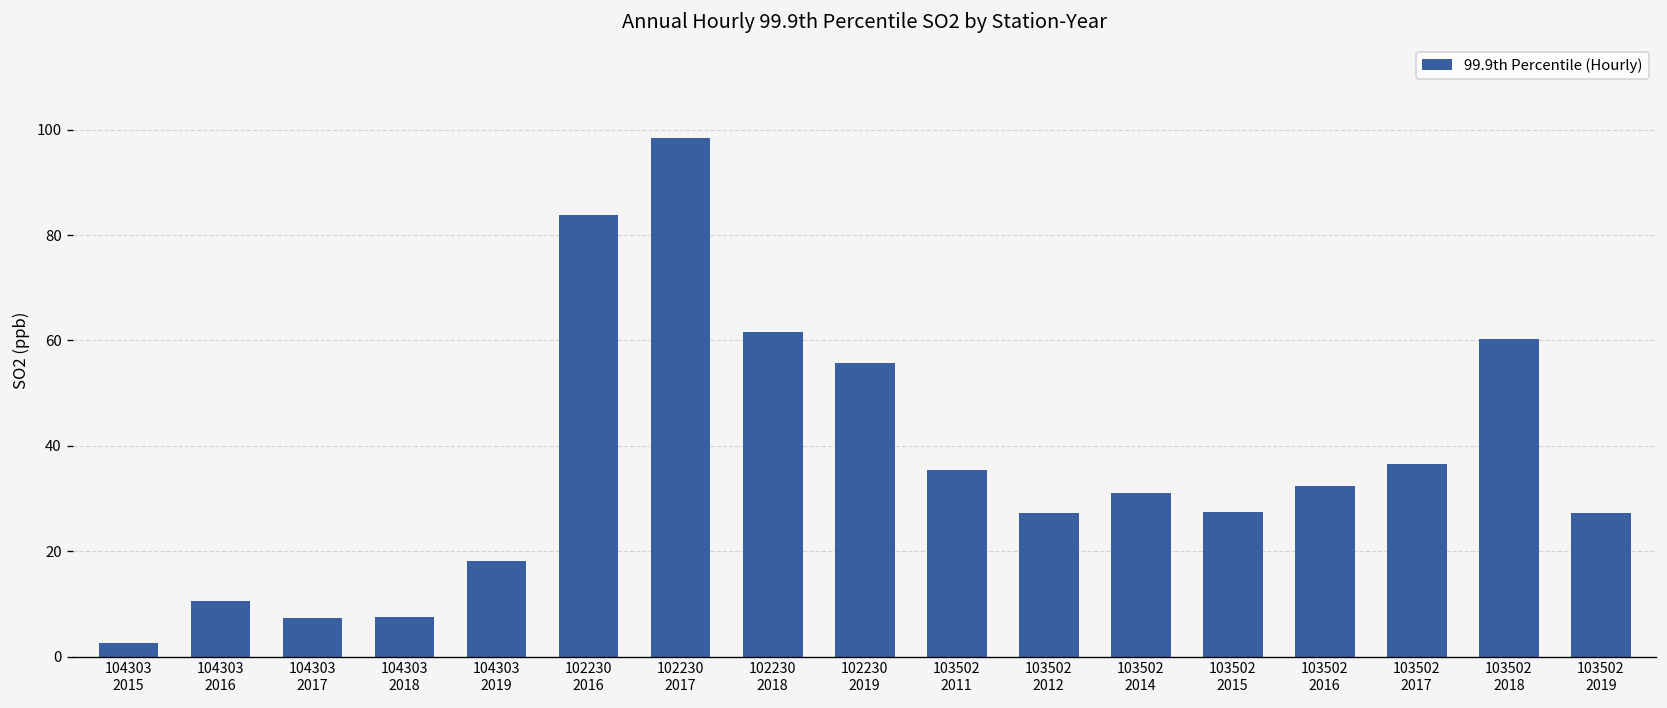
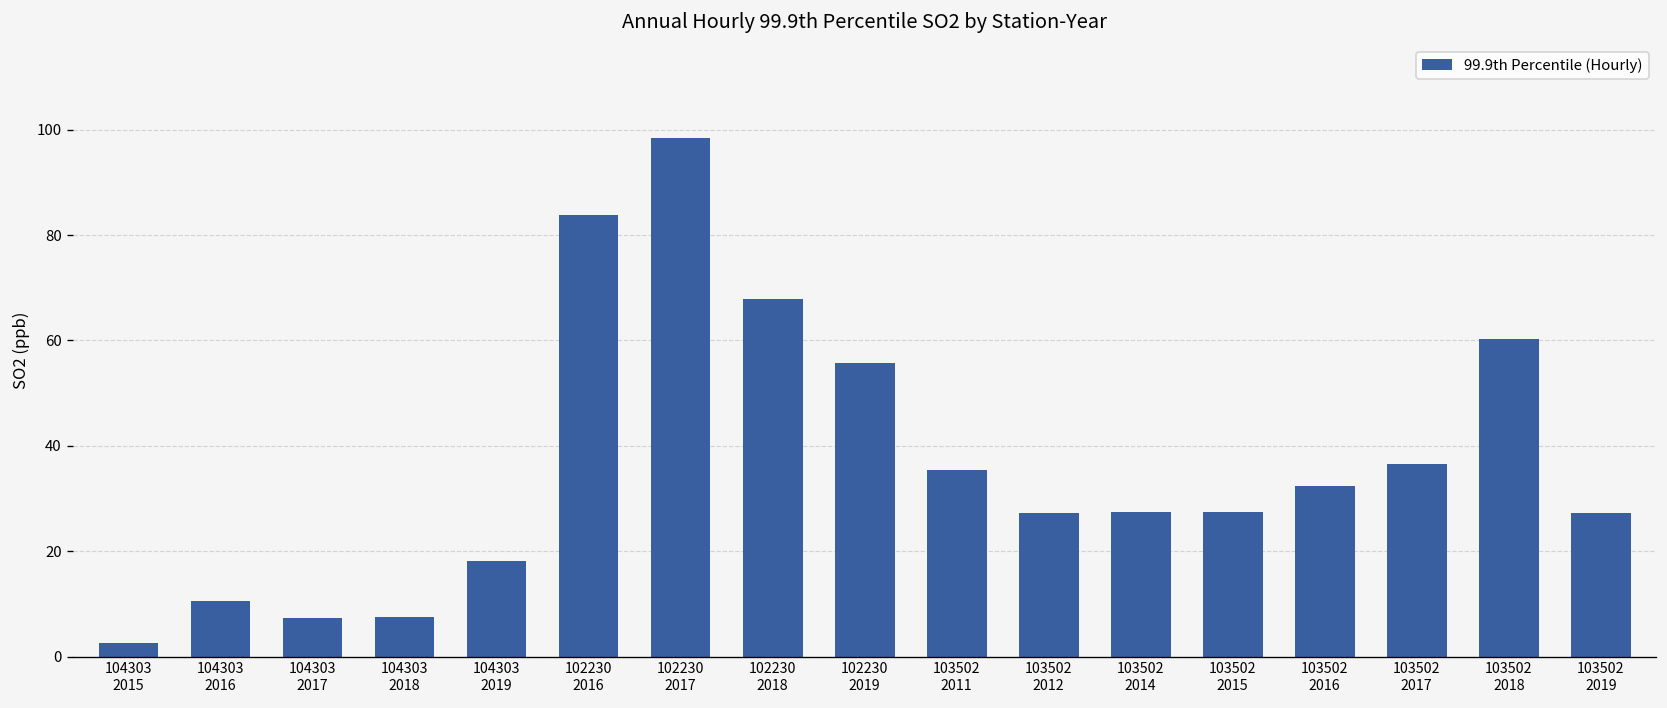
  {
    "104303 2015": 3,
    "104303 2016": 11,
    "104303 2017": 7,
    "104303 2018": 8,
    "104303 2019": 18,
    "102230 2016": 84,
    "102230 2017": 99,
-   "102230 2018": 62,
+   "102230 2018": 68,
    "102230 2019": 56,
    "103502 2011": 35,
    "103502 2012": 27,
-   "103502 2014": 31,
+   "103502 2014": 27,
    "103502 2015": 28,
    "103502 2016": 32,
    "103502 2017": 37,
    "103502 2018": 60,
    "103502 2019": 27
  }
